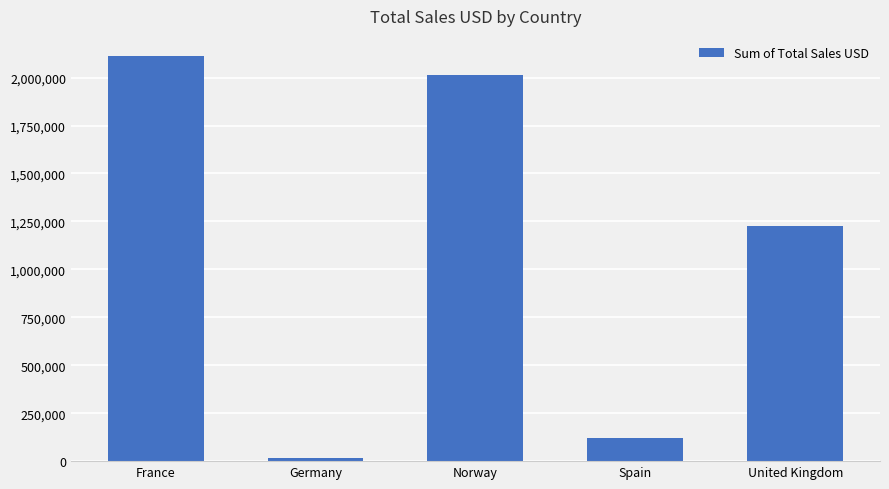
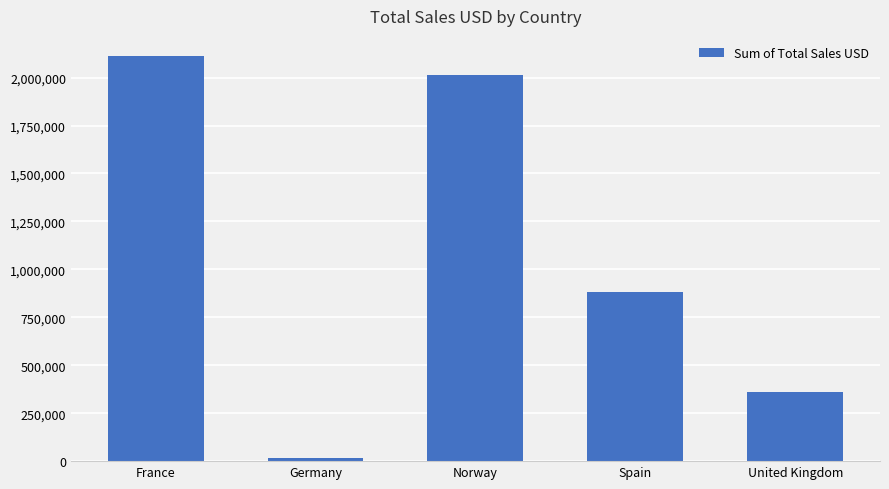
  {
    "France": "2,110,000",
    "Germany": "20,000",
    "Norway": "2,010,000",
-   "Spain": "120,000",
-   "United Kingdom": "1,230,000"
+   "Spain": "880,000",
+   "United Kingdom": "360,000"
  }
